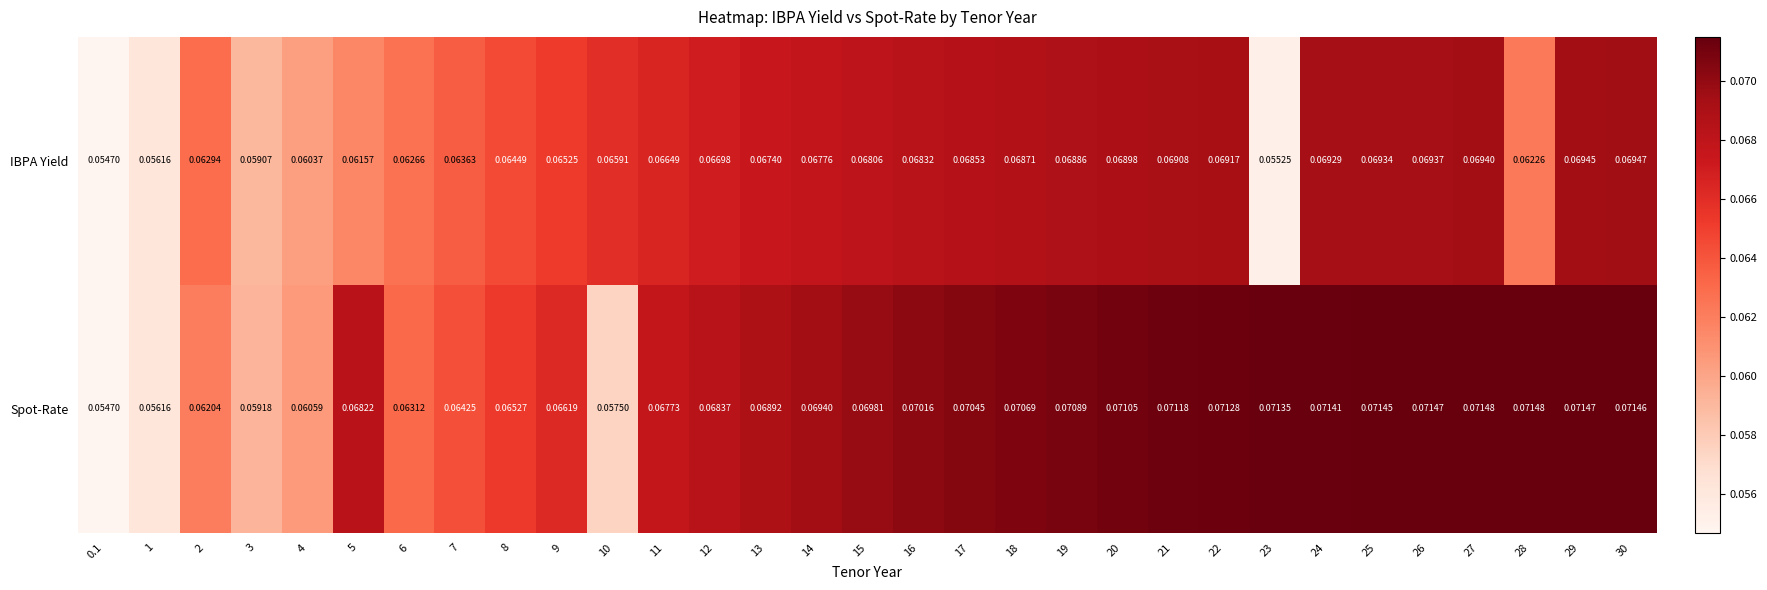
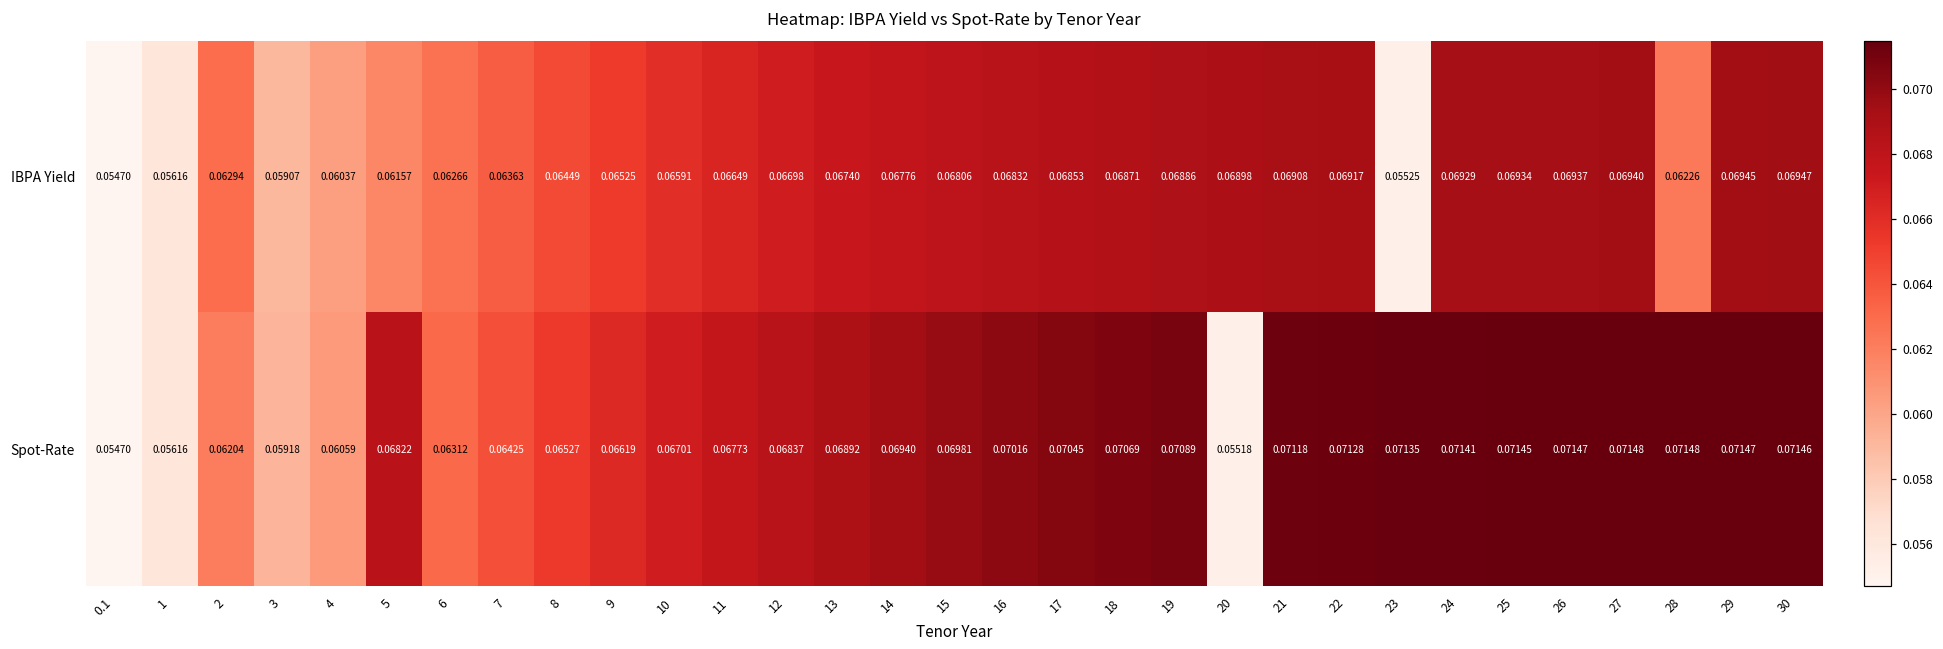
  {
    "IBPA Yield": {
      "0.1": 0.05470,
      "1": 0.05616,
      "2": 0.06294,
      "3": 0.05907,
      "4": 0.06037,
      "5": 0.06157,
      "6": 0.06266,
      "7": 0.06363,
      "8": 0.06449,
      "9": 0.06525,
      "10": 0.06591,
      "11": 0.06649,
      "12": 0.06698,
      "13": 0.06740,
      "14": 0.06776,
      "15": 0.06806,
      "16": 0.06832,
      "17": 0.06853,
      "18": 0.06871,
      "19": 0.06886,
      "20": 0.06898,
      "21": 0.06908,
      "22": 0.06917,
      "23": 0.05525,
      "24": 0.06929,
      "25": 0.06934,
      "26": 0.06937,
      "27": 0.06940,
      "28": 0.06226,
      "29": 0.06945,
      "30": 0.06947
    },
    "Spot-Rate": {
      "0.1": 0.05470,
      "1": 0.05616,
      "2": 0.06204,
      "3": 0.05918,
      "4": 0.06059,
      "5": 0.06822,
      "6": 0.06312,
      "7": 0.06425,
      "8": 0.06527,
      "9": 0.06619,
-     "10": 0.05750,
+     "10": 0.06701,
      "11": 0.06773,
      "12": 0.06837,
      "13": 0.06892,
      "14": 0.06940,
      "15": 0.06981,
      "16": 0.07016,
      "17": 0.07045,
      "18": 0.07069,
      "19": 0.07089,
-     "20": 0.07105,
+     "20": 0.05518,
      "21": 0.07118,
      "22": 0.07128,
      "23": 0.07135,
      "24": 0.07141,
      "25": 0.07145,
      "26": 0.07147,
      "27": 0.07148,
      "28": 0.07148,
      "29": 0.07147,
      "30": 0.07146
    }
  }
